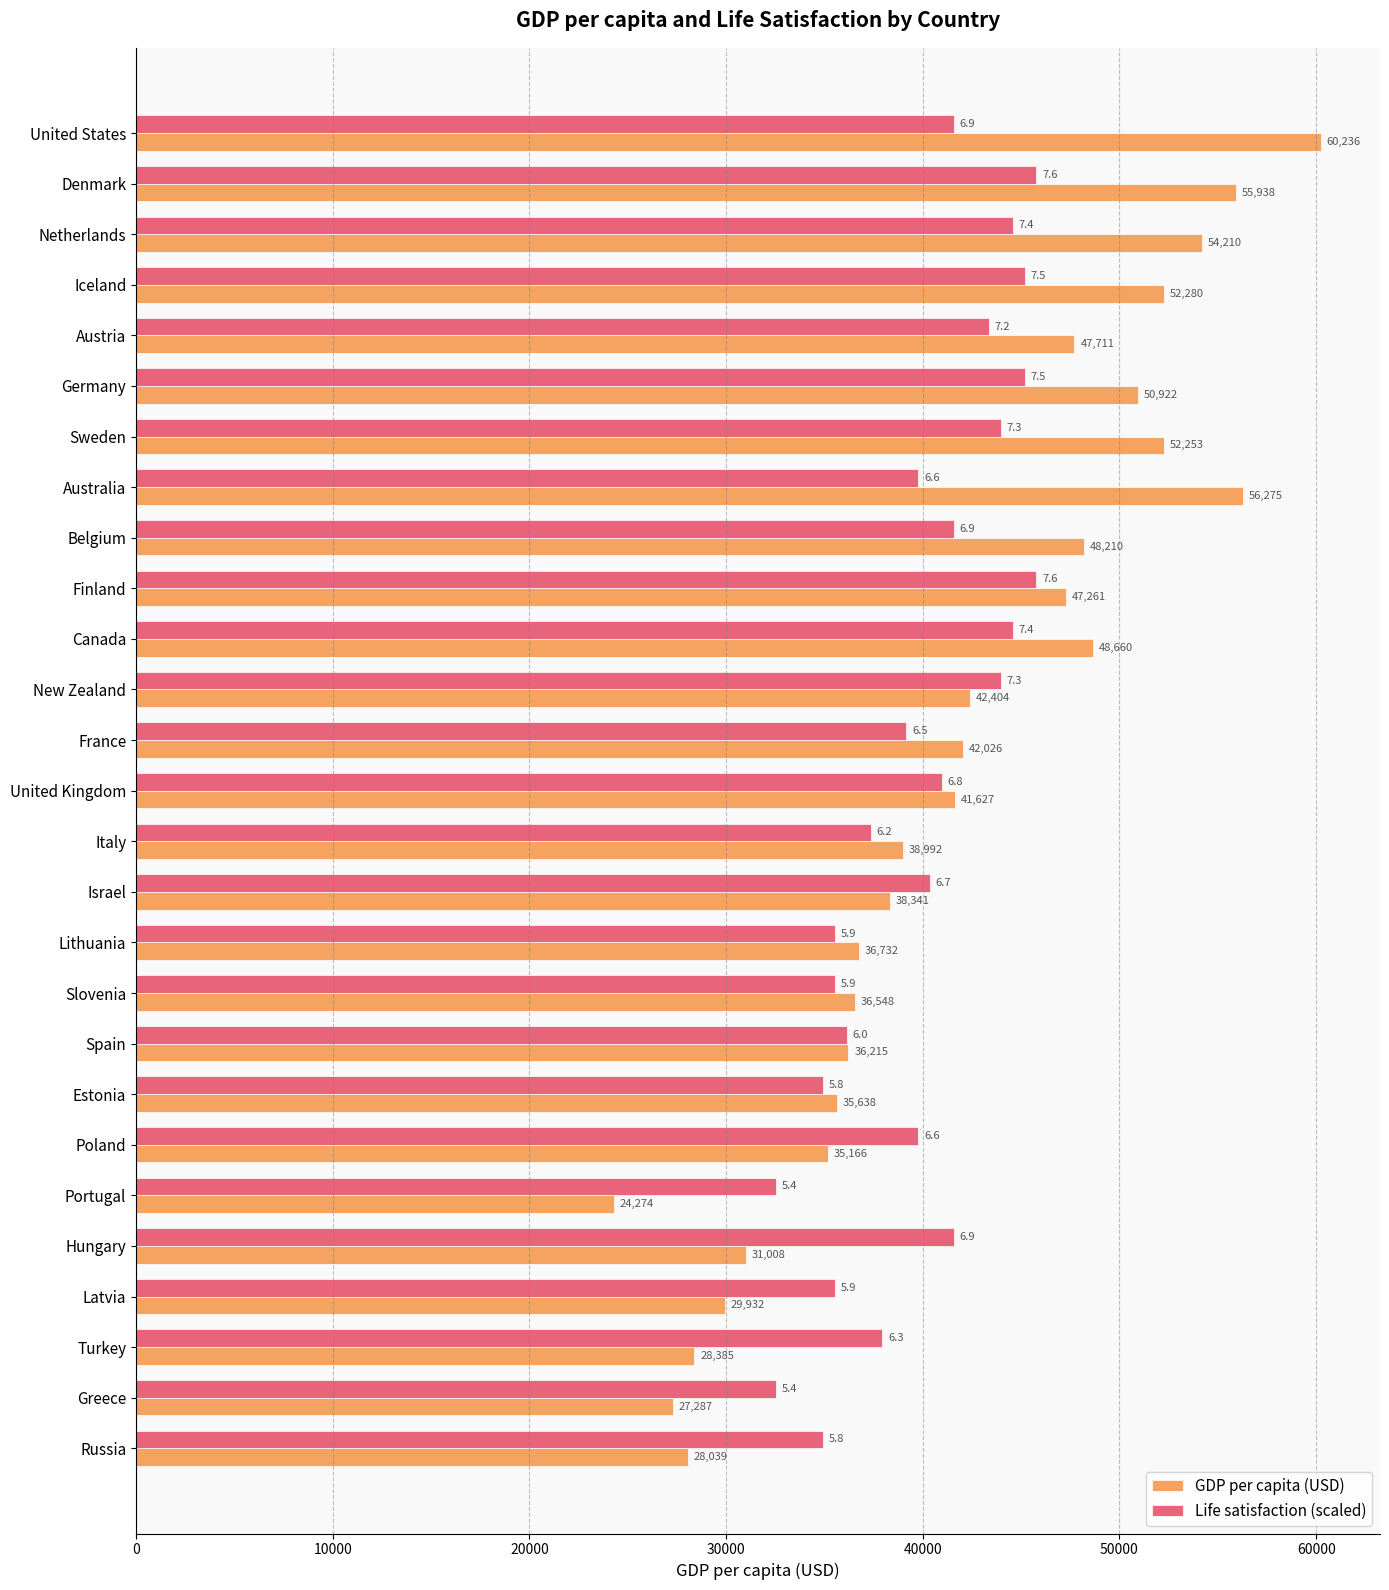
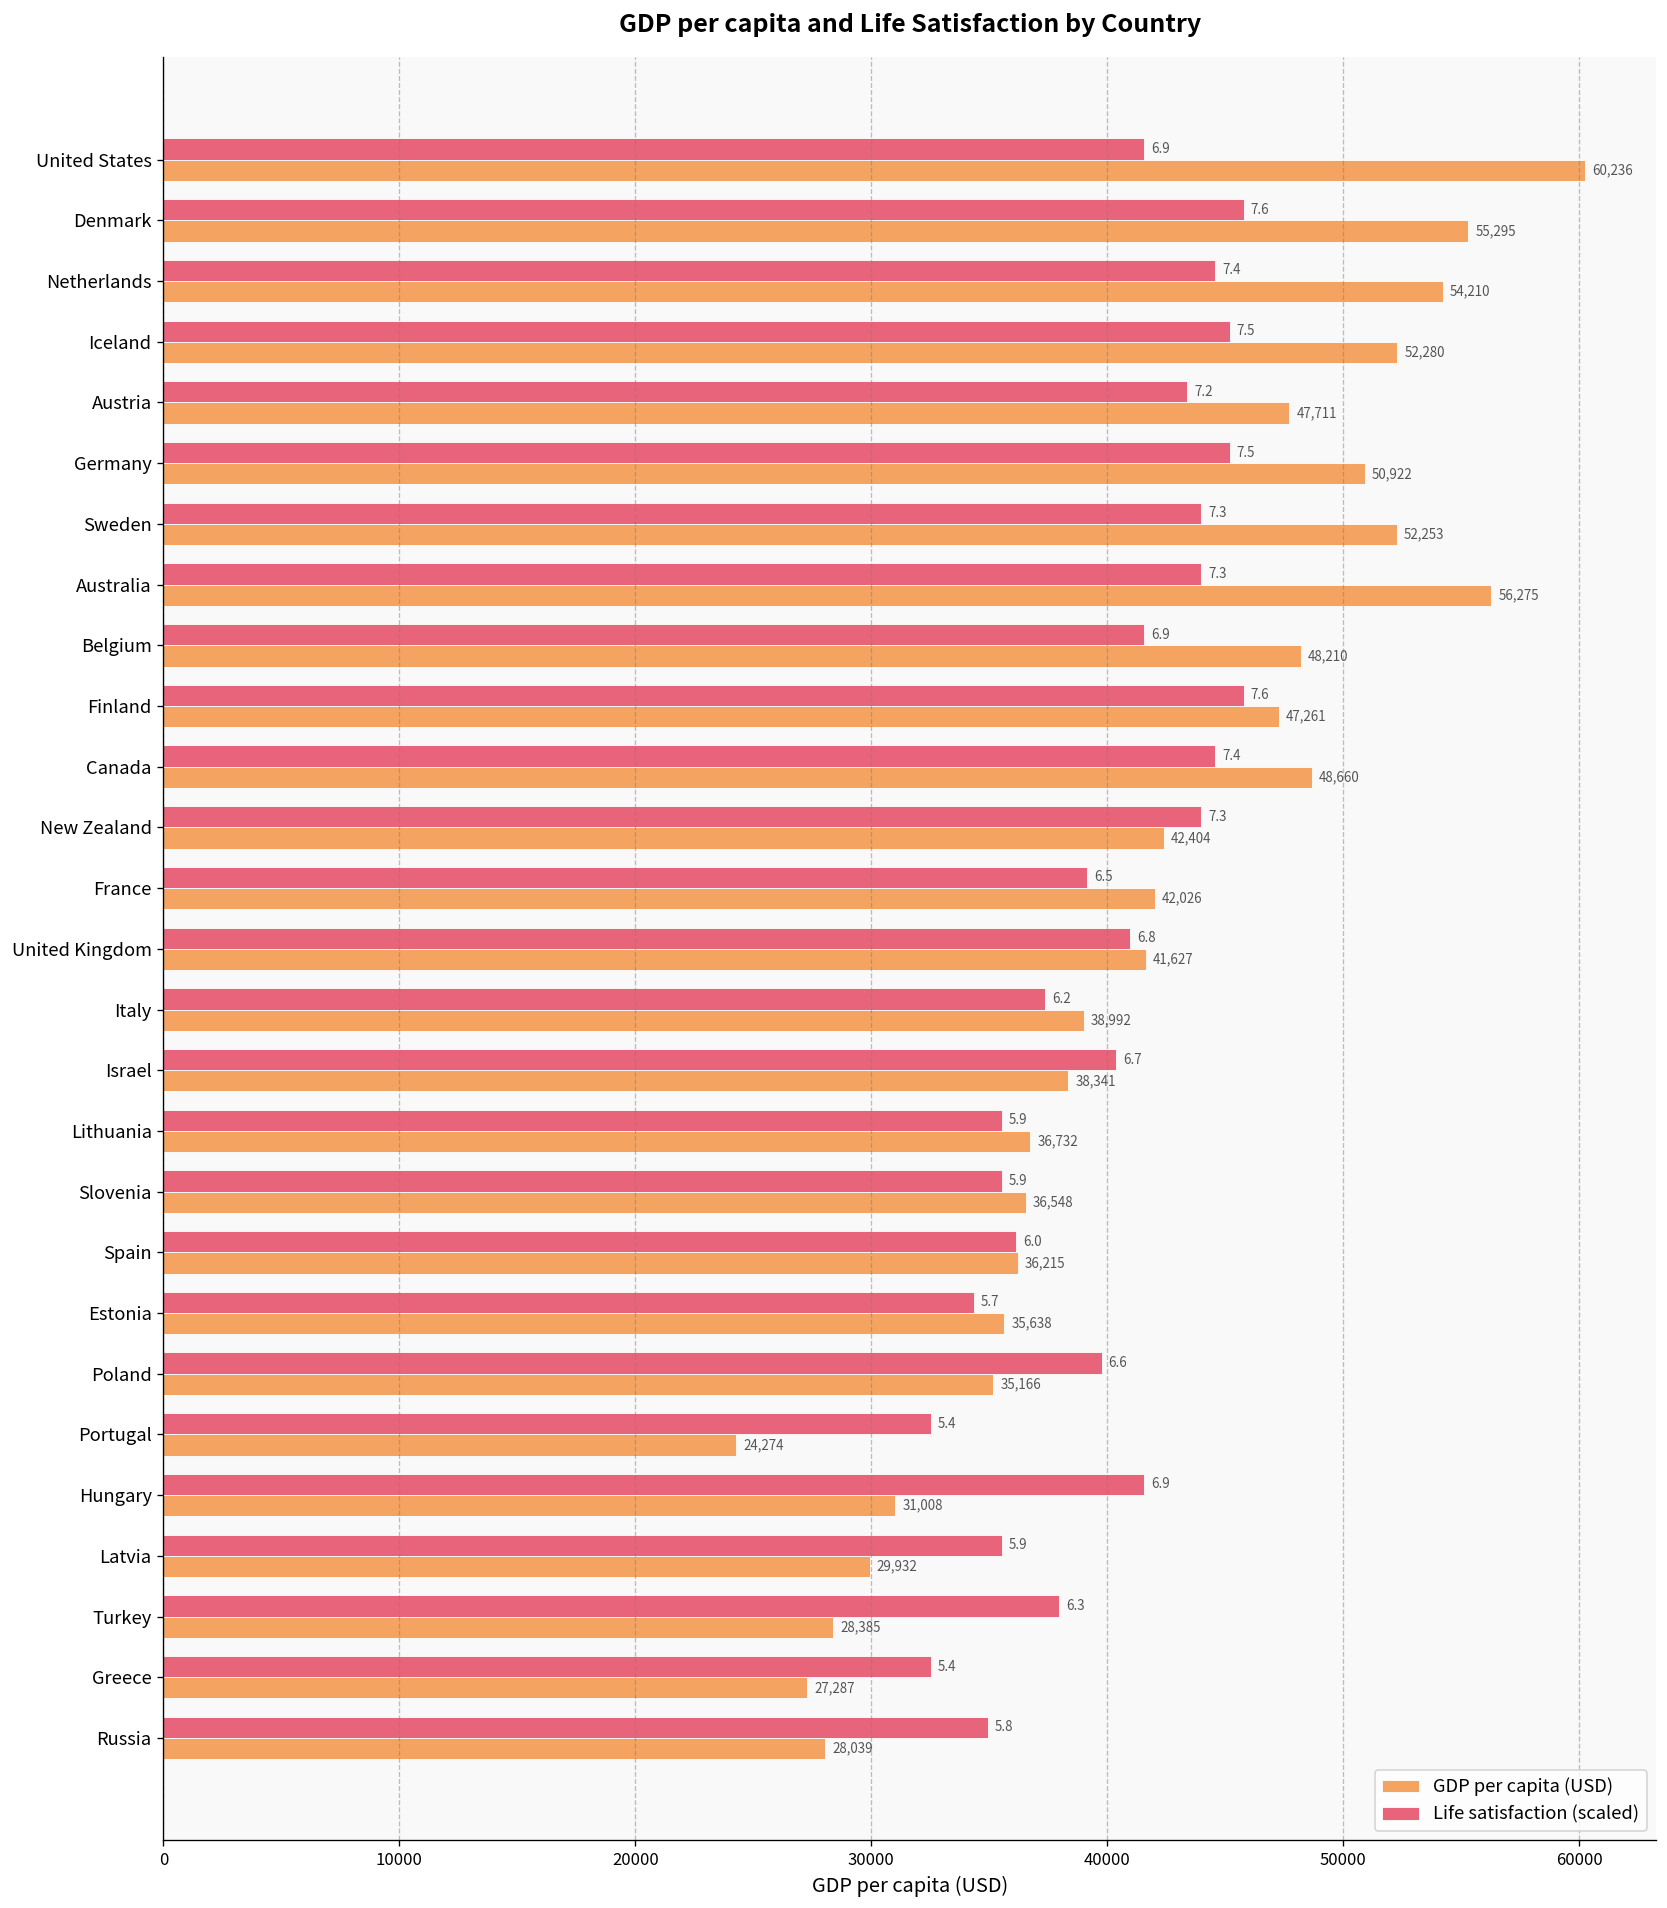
  {
    "GDP per capita (USD)": {
      "United States": "60,236",
-     "Denmark": "55,938",
+     "Denmark": "55,295",
      "Netherlands": "54,210",
      "Iceland": "52,280",
      "Austria": "47,711",
      "Germany": "50,922",
      "Sweden": "52,253",
      "Australia": "56,275",
      "Belgium": "48,210",
      "Finland": "47,261",
      "Canada": "48,660",
      "New Zealand": "42,404",
      "France": "42,026",
      "United Kingdom": "41,627",
      "Italy": "38,992",
      "Israel": "38,341",
      "Lithuania": "36,732",
      "Slovenia": "36,548",
      "Spain": "36,215",
      "Estonia": "35,638",
      "Poland": "35,166",
      "Portugal": "24,274",
      "Hungary": "31,008",
      "Latvia": "29,932",
      "Turkey": "28,385",
      "Greece": "27,287",
      "Russia": "28,039"
    },
    "Life satisfaction (scaled)": {
-     "Australia": "6.6",
-     "Estonia": "5.8"
+     "Australia": "7.3",
+     "Estonia": "5.7"
    }
  }
